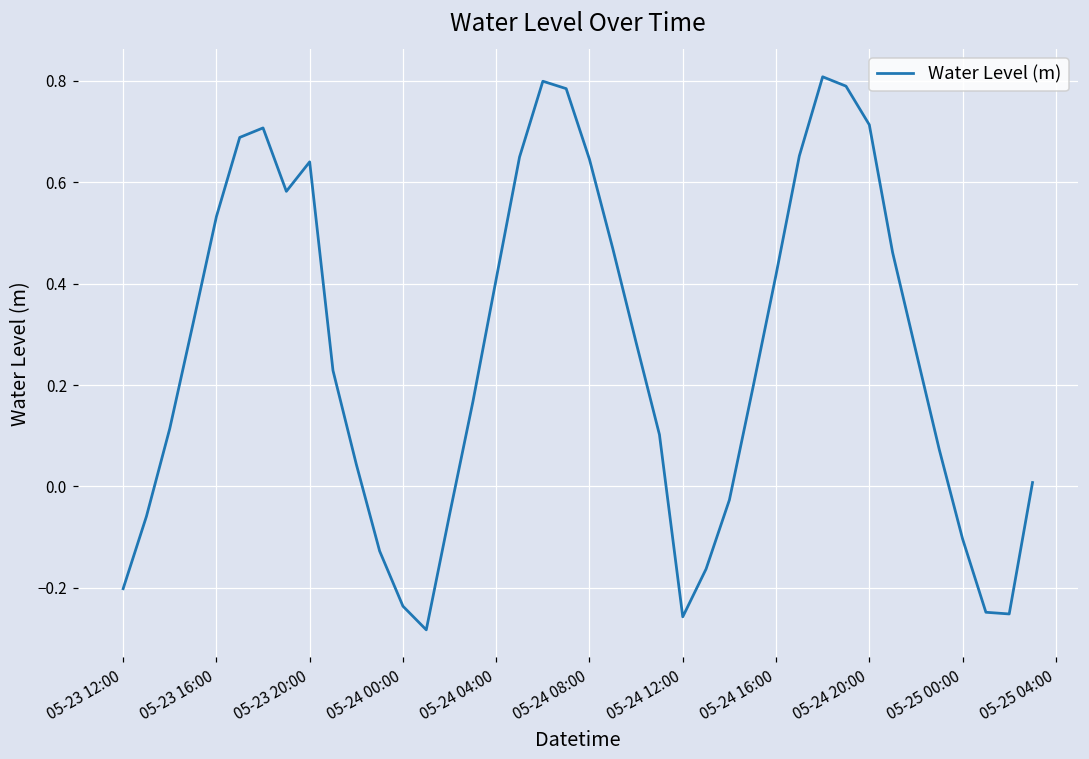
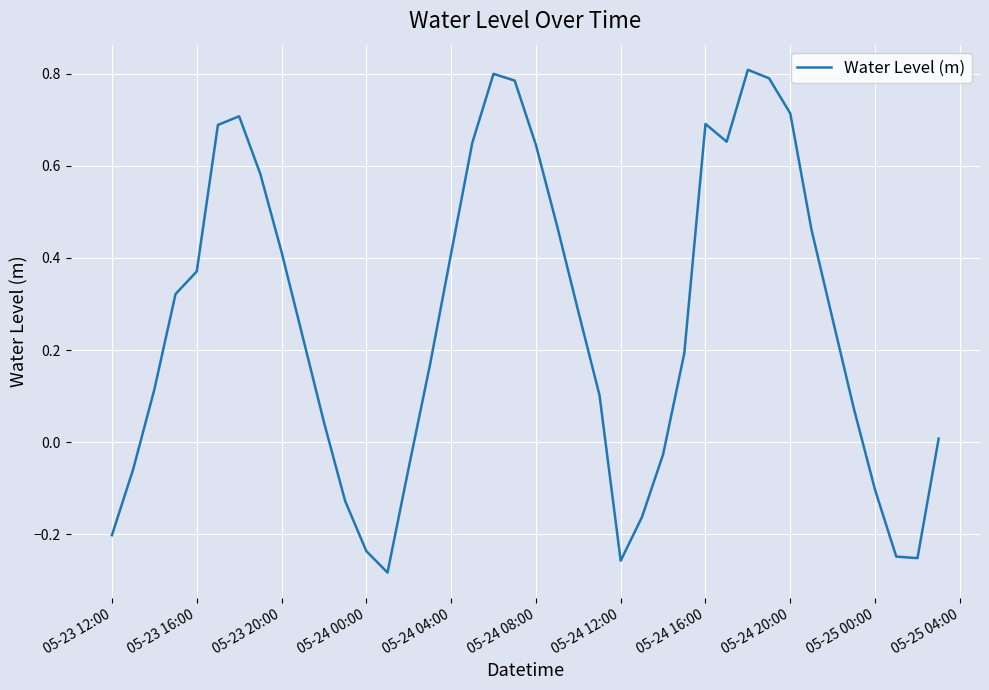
  {
    "05-23 12:00": -0.20,
-   "05-23 16:00": 0.53,
-   "05-23 20:00": 0.64,
+   "05-23 16:00": 0.37,
+   "05-23 20:00": 0.41,
    "05-24 00:00": -0.24,
    "05-24 04:00": 0.41,
    "05-24 08:00": 0.65,
    "05-24 12:00": -0.26,
-   "05-24 16:00": 0.42,
+   "05-24 16:00": 0.69,
    "05-24 20:00": 0.71,
    "05-25 00:00": -0.10
  }
